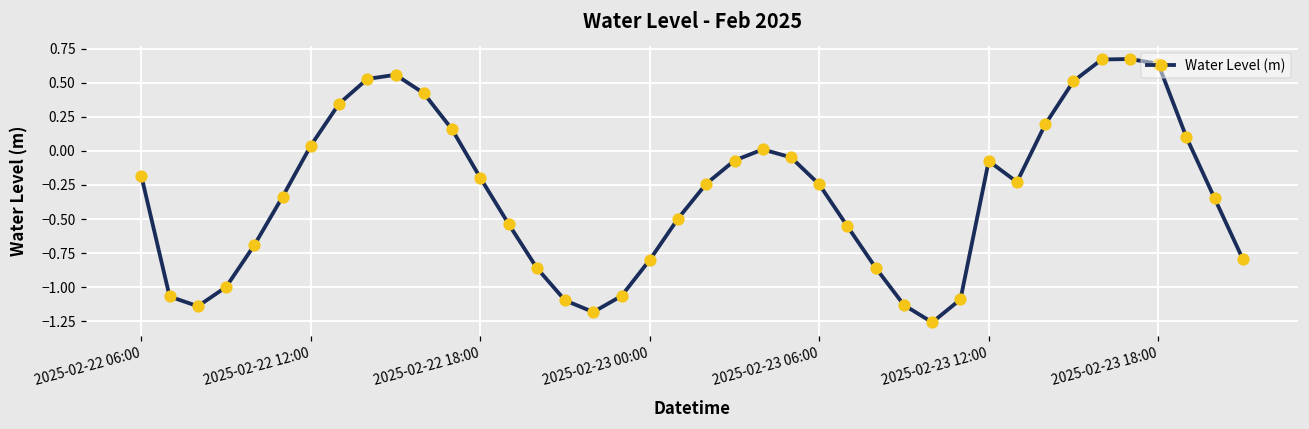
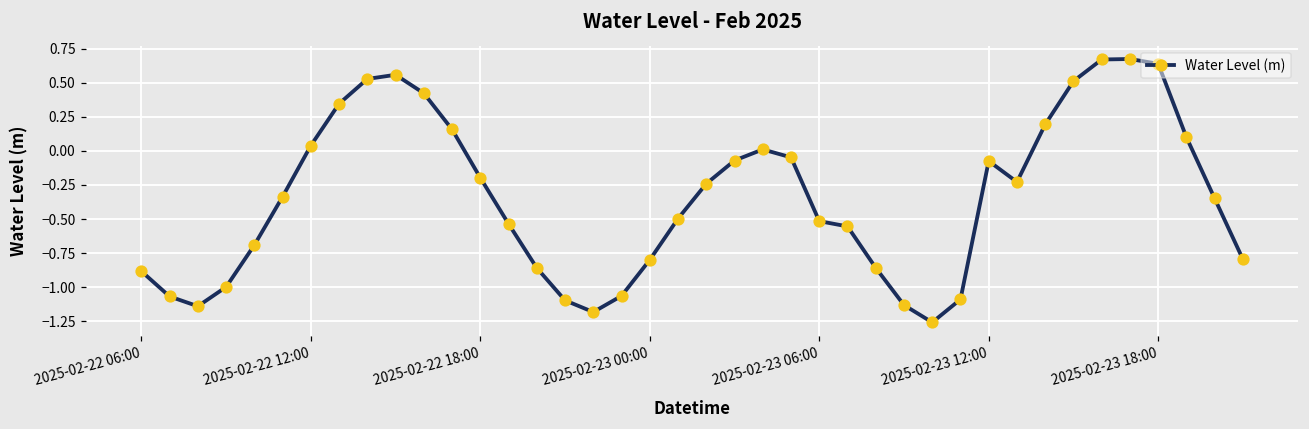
  {
-   "2025-02-22 06:00": -0.18,
+   "2025-02-22 06:00": -0.88,
    "2025-02-22 12:00": 0.04,
    "2025-02-22 18:00": -0.20,
    "2025-02-23 00:00": -0.80,
-   "2025-02-23 06:00": -0.25,
+   "2025-02-23 06:00": -0.52,
    "2025-02-23 12:00": -0.07
  }
